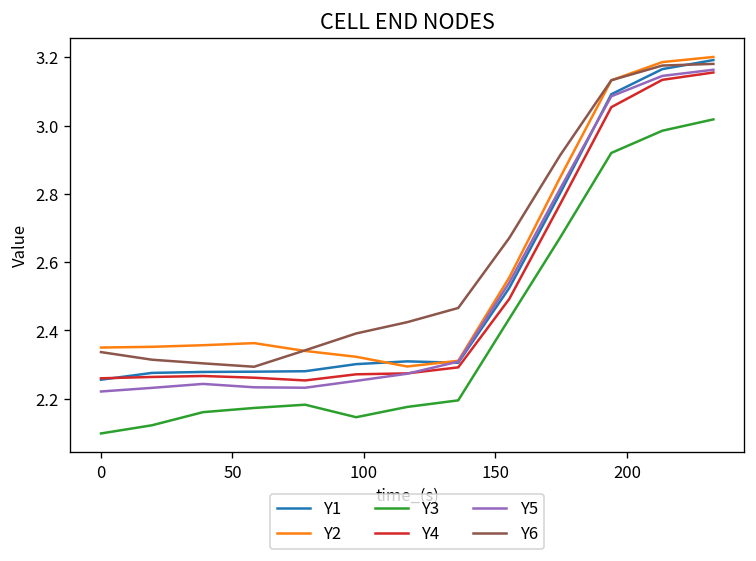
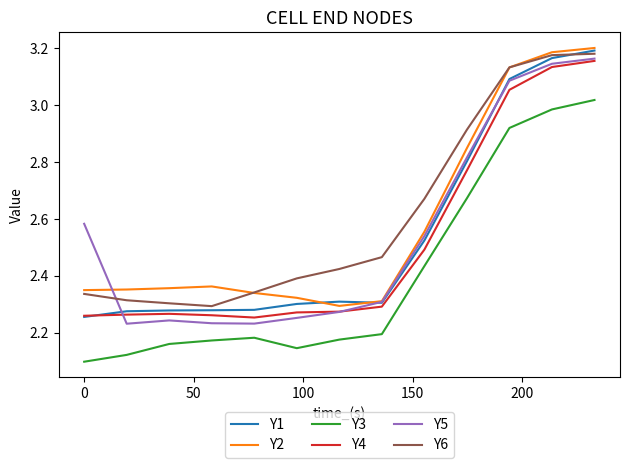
  {
    "Y2": {
      "0": 2.35
    },
    "Y3": {
      "0": 2.10
    },
    "Y5": {
-     "0": 2.22
+     "0": 2.58
    },
    "Y6": {
      "0": 2.34
    }
  }
